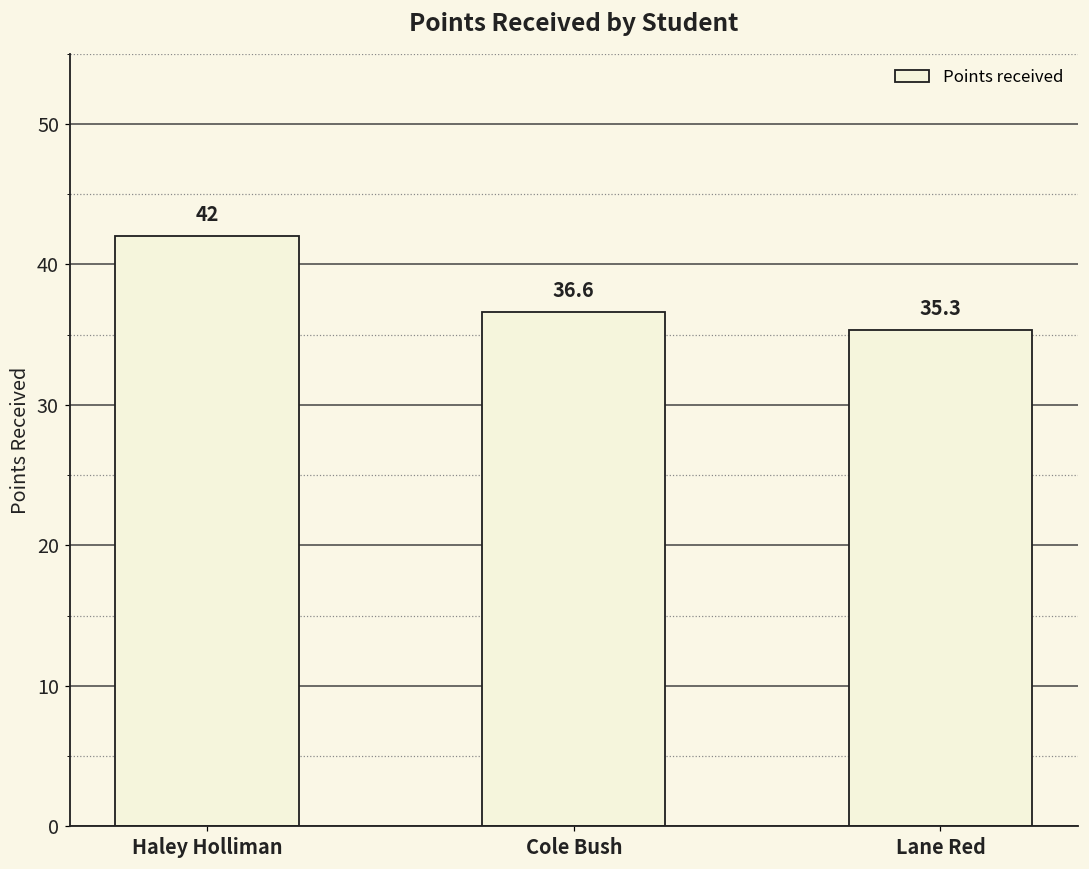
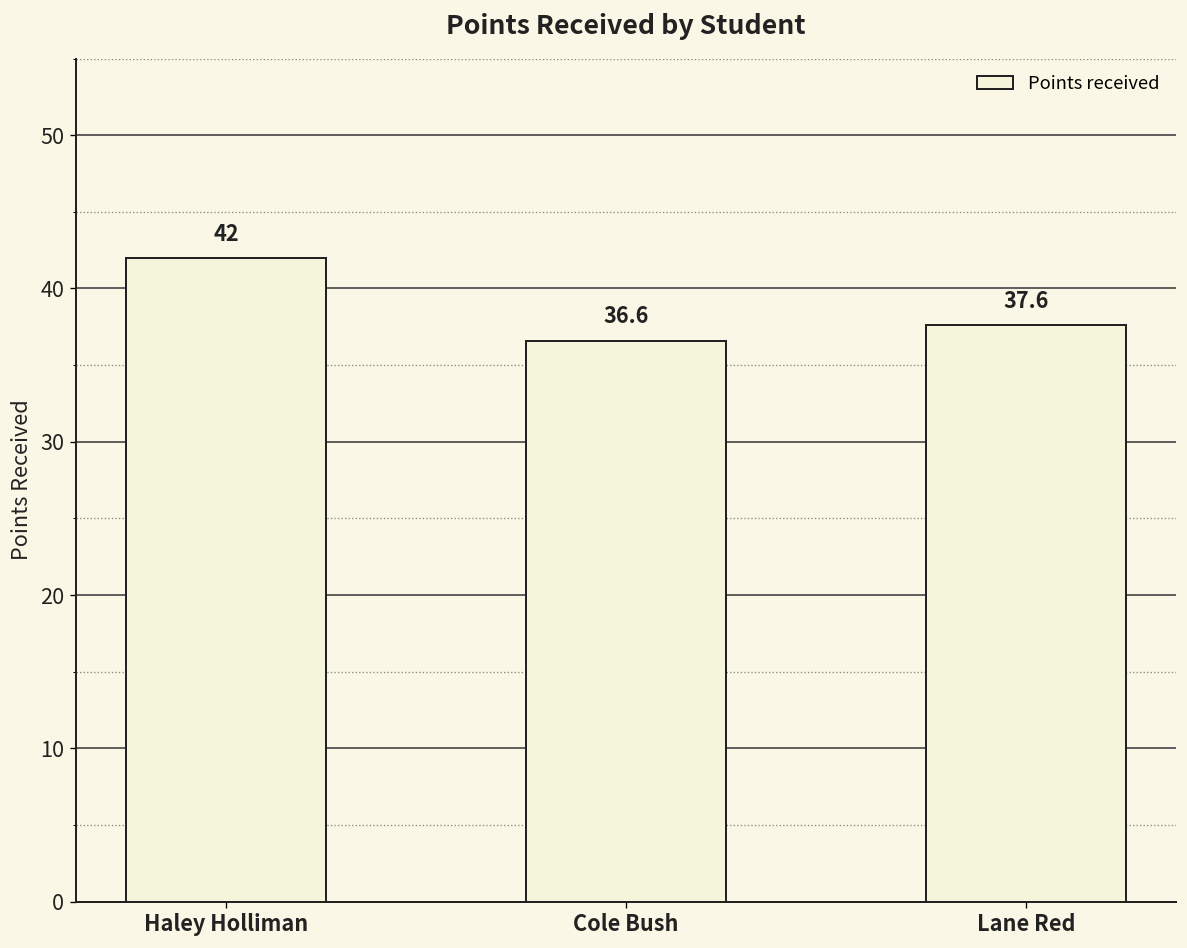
  {
    "Haley Holliman": 42,
    "Cole Bush": 36.6,
-   "Lane Red": 35.3
+   "Lane Red": 37.6
  }
